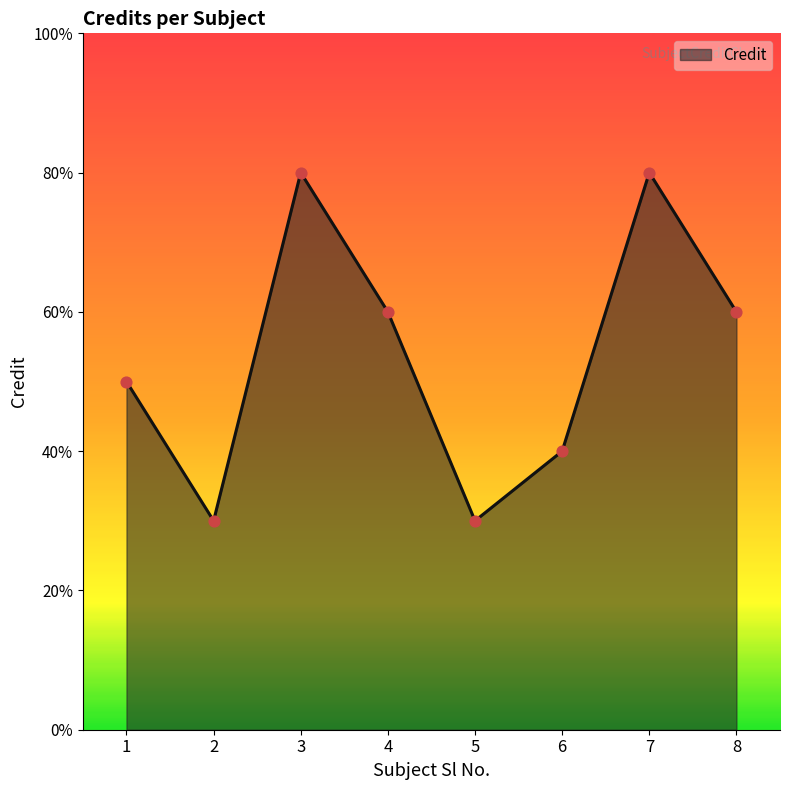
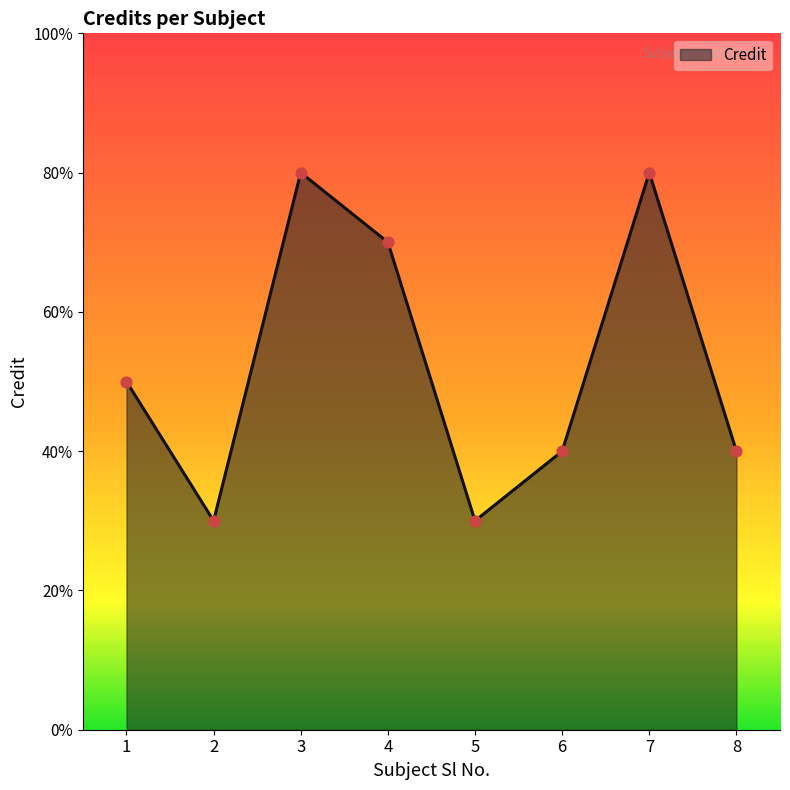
  {
    "1": "50%",
    "2": "30%",
    "3": "80%",
-   "4": "60%",
+   "4": "70%",
    "5": "30%",
    "6": "40%",
    "7": "80%",
-   "8": "60%"
+   "8": "40%"
  }
